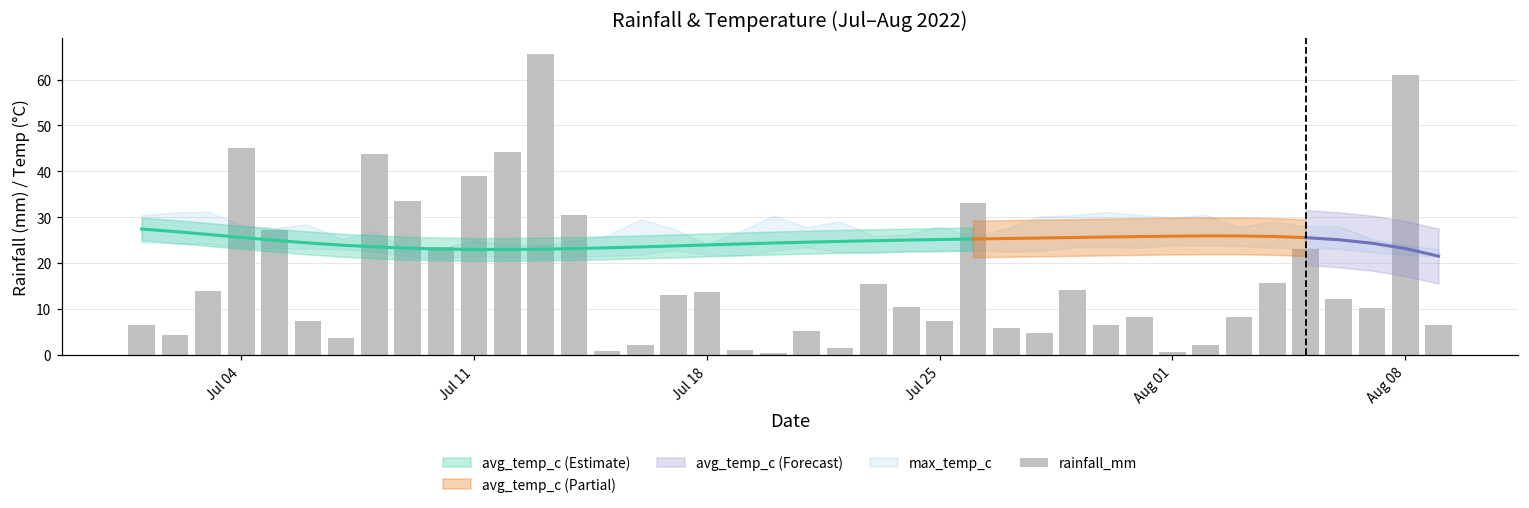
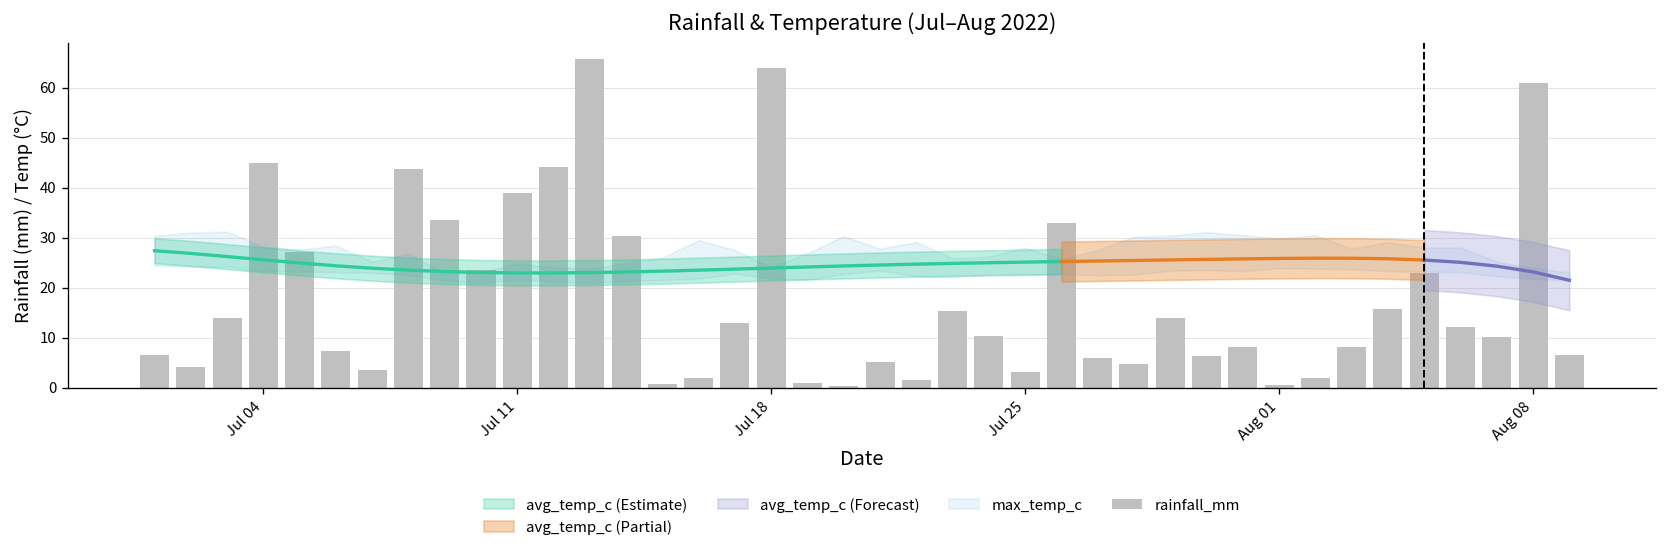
  {
    "rainfall_mm": {
      "Jul 04": 45,
      "Jul 11": 39,
-     "Jul 18": 14,
-     "Jul 25": 7,
+     "Jul 18": 64,
+     "Jul 25": 3,
      "Aug 08": 61
    }
  }
